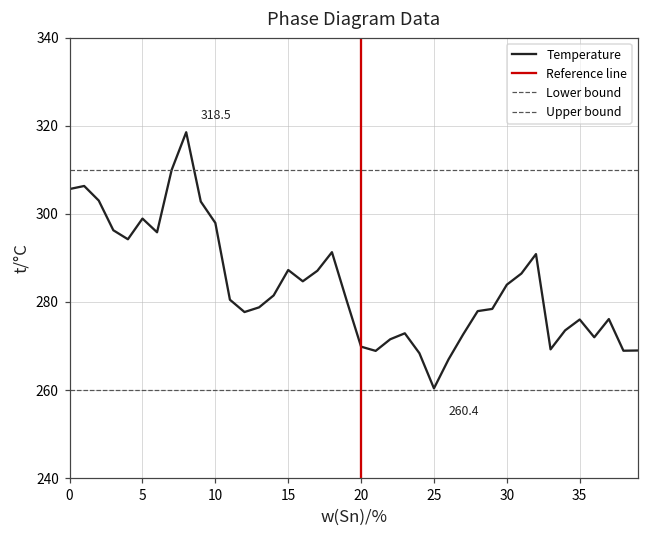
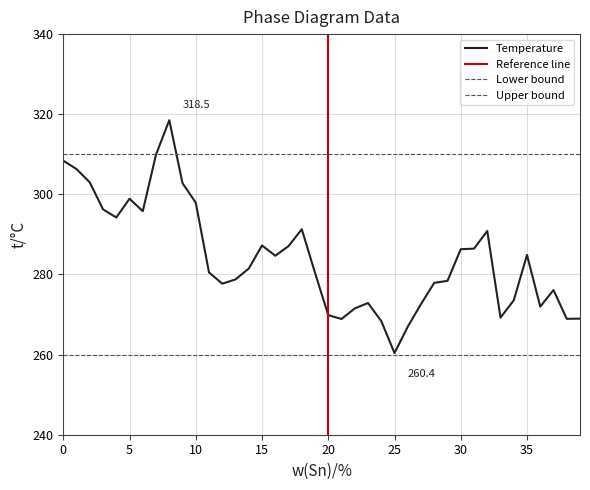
  {
-   "0": 306,
+   "0": 308,
    "5": 299,
    "10": 298,
    "15": 287,
    "20": 270,
-   "30": 284,
-   "35": 276
+   "30": 286,
+   "35": 285
  }
